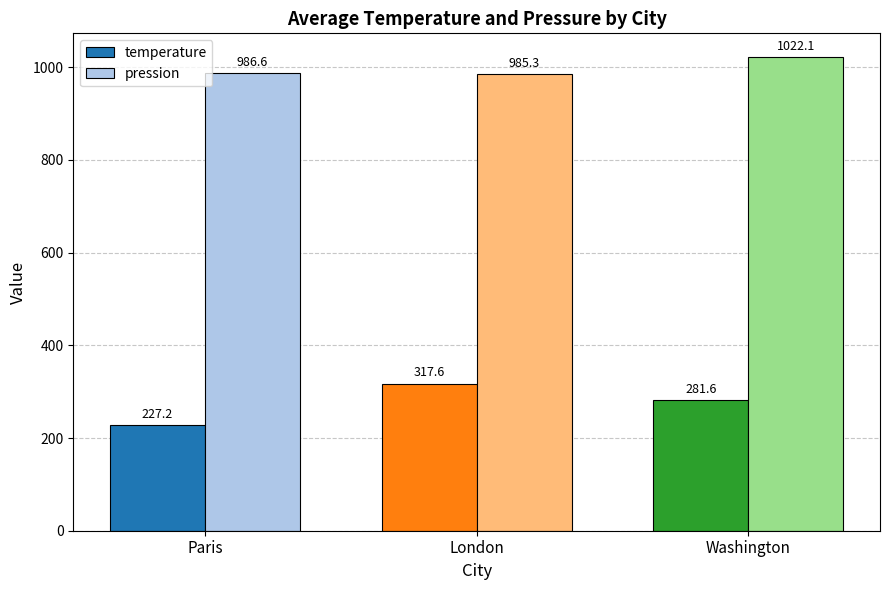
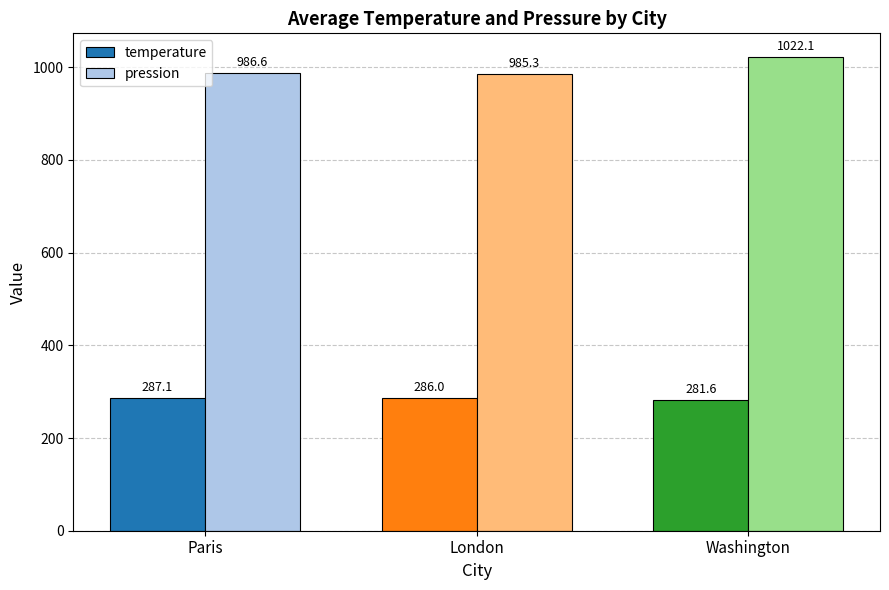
  {
    "temperature": {
-     "Paris": 227.2,
-     "London": 317.6,
+     "Paris": 287.1,
+     "London": 286.0,
      "Washington": 281.6
    },
    "pression": {
      "Paris": 986.6,
      "London": 985.3,
      "Washington": 1022.1
    }
  }
